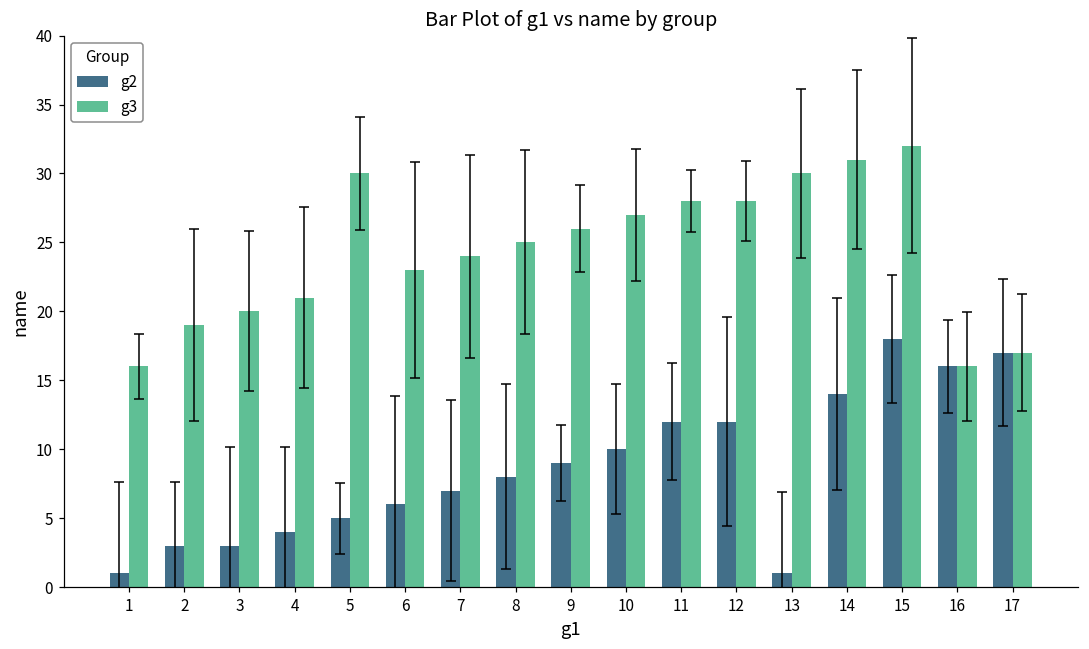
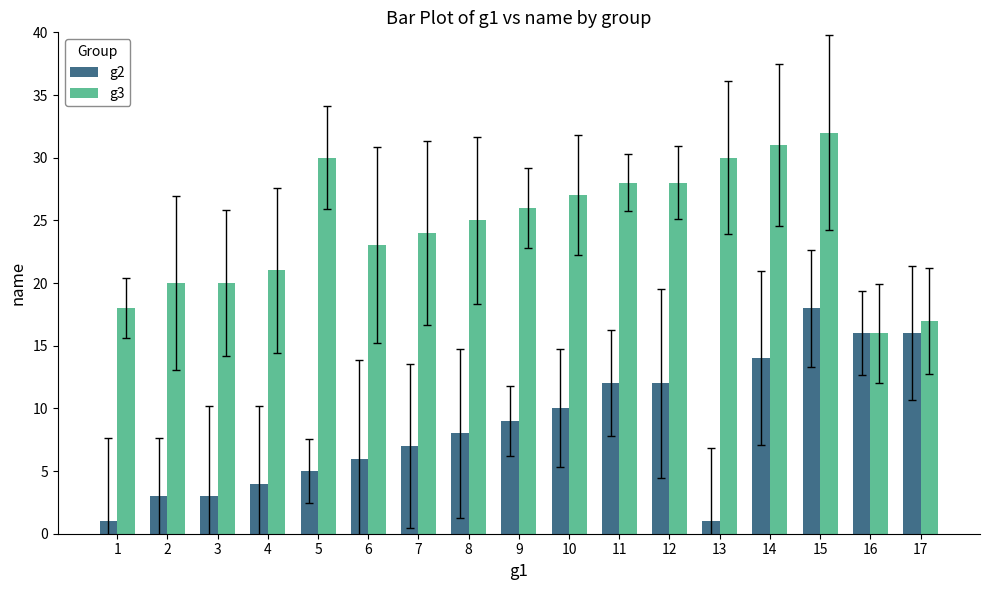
  {
    "g2": {
      "1": 1,
      "2": 3,
      "3": 3,
      "4": 4,
      "5": 5,
      "6": 6,
      "7": 7,
      "8": 8,
      "9": 9,
      "10": 10,
      "11": 12,
      "12": 12,
      "13": 1,
      "14": 14,
      "15": 18,
      "16": 16,
-     "17": 17
+     "17": 16
    },
    "g3": {
-     "1": 16,
-     "2": 19,
+     "1": 18,
+     "2": 20,
      "3": 20,
      "4": 21,
      "5": 30,
      "6": 23,
      "7": 24,
      "8": 25,
      "9": 26,
      "10": 27,
      "11": 28,
      "12": 28,
      "13": 30,
      "14": 31,
      "15": 32,
      "16": 16,
      "17": 17
    }
  }
